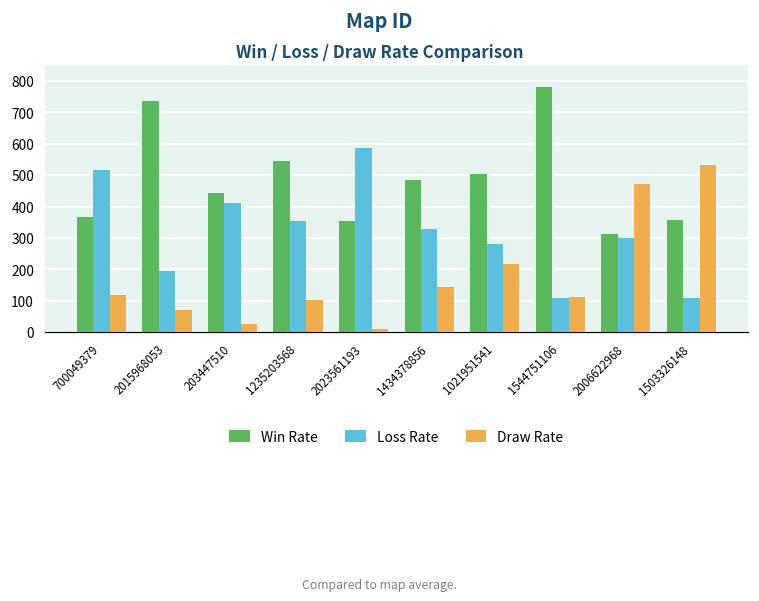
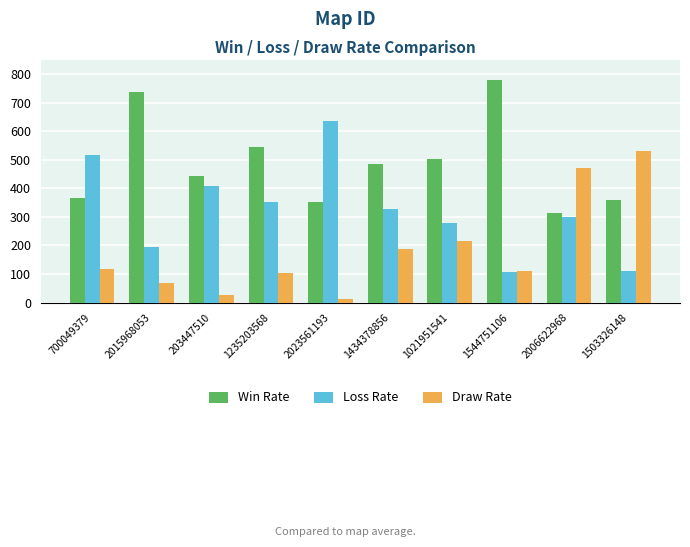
  {
    "Win Rate": {
      "700049379": 370,
      "2015968053": 740,
      "203447510": 440,
      "1235203568": 550,
      "2023561193": 350,
      "1434378856": 480,
      "1021951541": 500,
      "1544751106": 780,
      "2006622968": 310,
      "1503326148": 360
    },
    "Loss Rate": {
      "700049379": 520,
      "2015968053": 190,
      "203447510": 410,
      "1235203568": 350,
-     "2023561193": 590,
+     "2023561193": 640,
      "1434378856": 330,
      "1021951541": 280,
      "1544751106": 110,
      "2006622968": 300,
      "1503326148": 110
    },
    "Draw Rate": {
      "700049379": 120,
      "2015968053": 70,
      "203447510": 30,
      "1235203568": 100,
      "2023561193": 10,
-     "1434378856": 150,
+     "1434378856": 190,
      "1021951541": 220,
      "1544751106": 110,
      "2006622968": 470,
      "1503326148": 530
    }
  }
